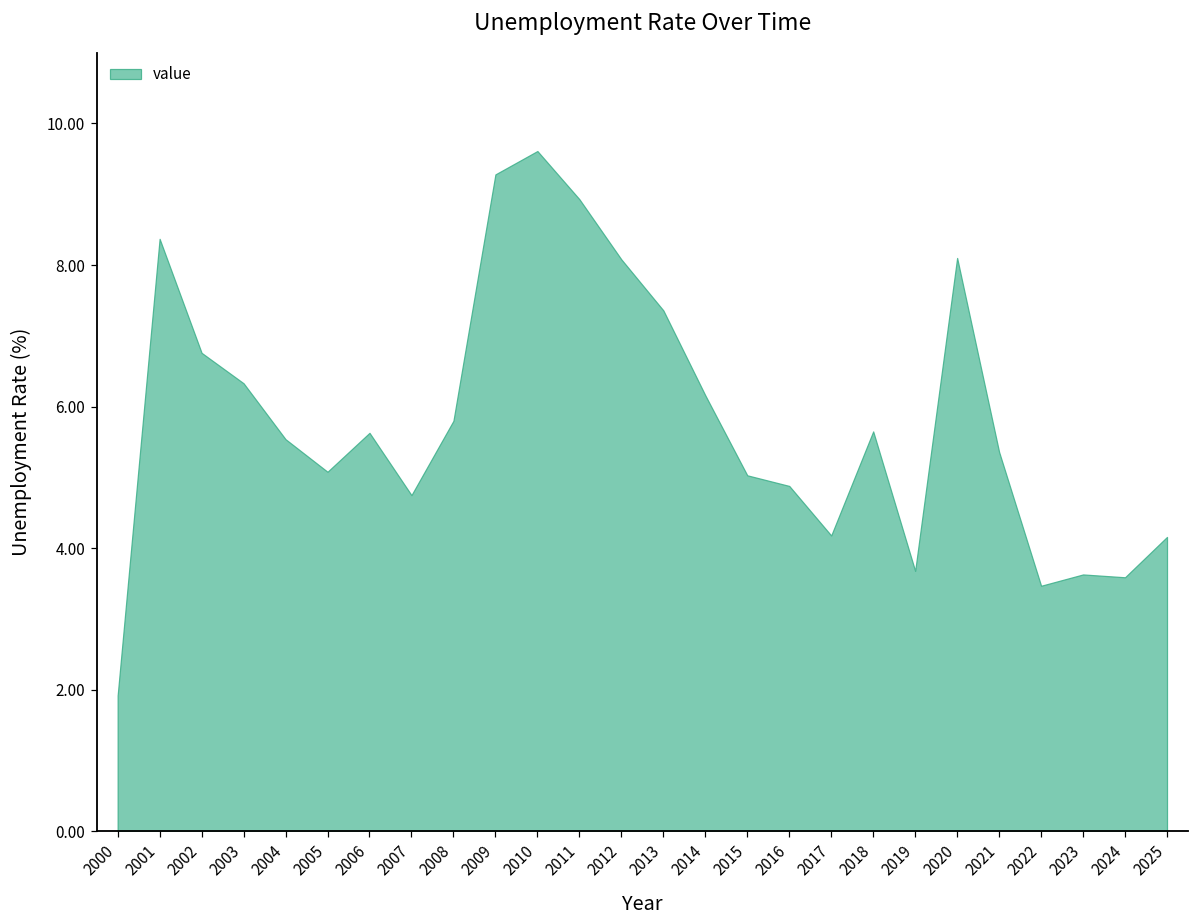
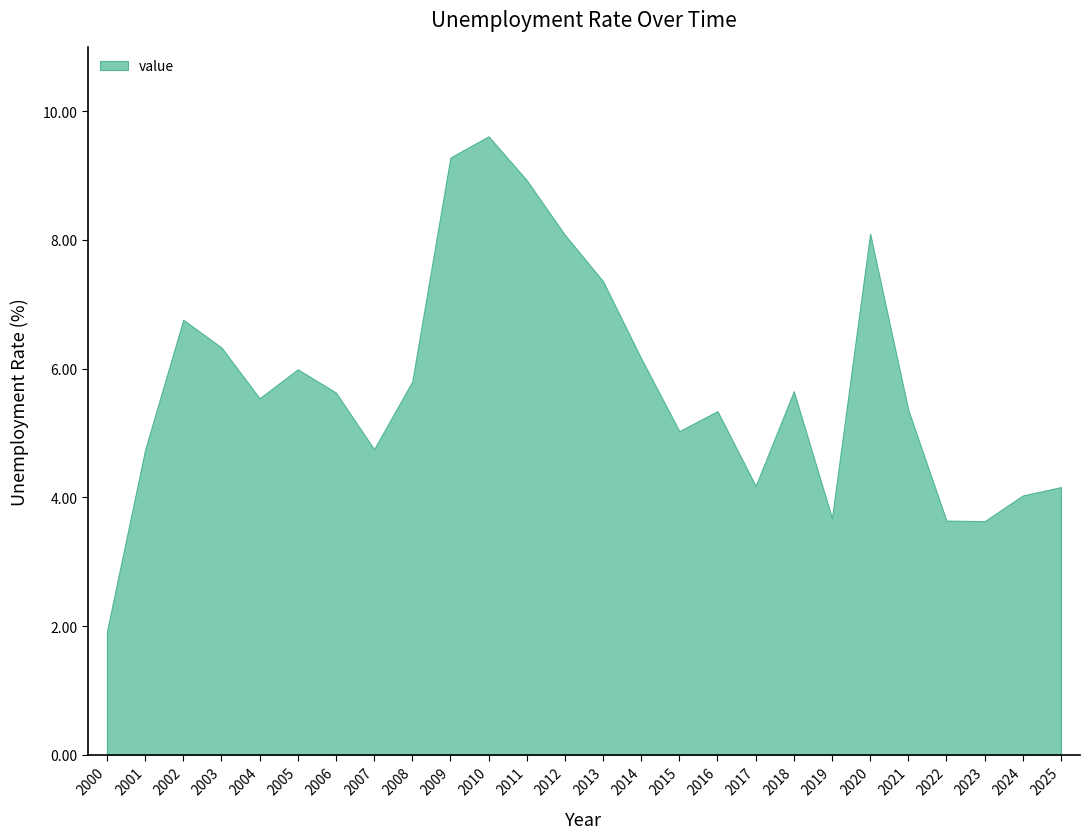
  {
    "2000": 1.9,
-   "2001": 8.4,
+   "2001": 4.7,
    "2002": 6.8,
    "2003": 6.3,
    "2004": 5.5,
-   "2005": 5.1,
+   "2005": 6.0,
    "2006": 5.6,
    "2007": 4.8,
    "2008": 5.8,
    "2009": 9.3,
    "2010": 9.6,
    "2011": 8.9,
    "2012": 8.1,
    "2013": 7.4,
    "2014": 6.2,
    "2015": 5.0,
-   "2016": 4.9,
+   "2016": 5.3,
    "2017": 4.2,
    "2018": 5.7,
    "2019": 3.7,
    "2020": 8.1,
    "2021": 5.4,
-   "2022": 3.5,
+   "2022": 3.6,
    "2023": 3.6,
-   "2024": 3.6,
+   "2024": 4.0,
    "2025": 4.2
  }
